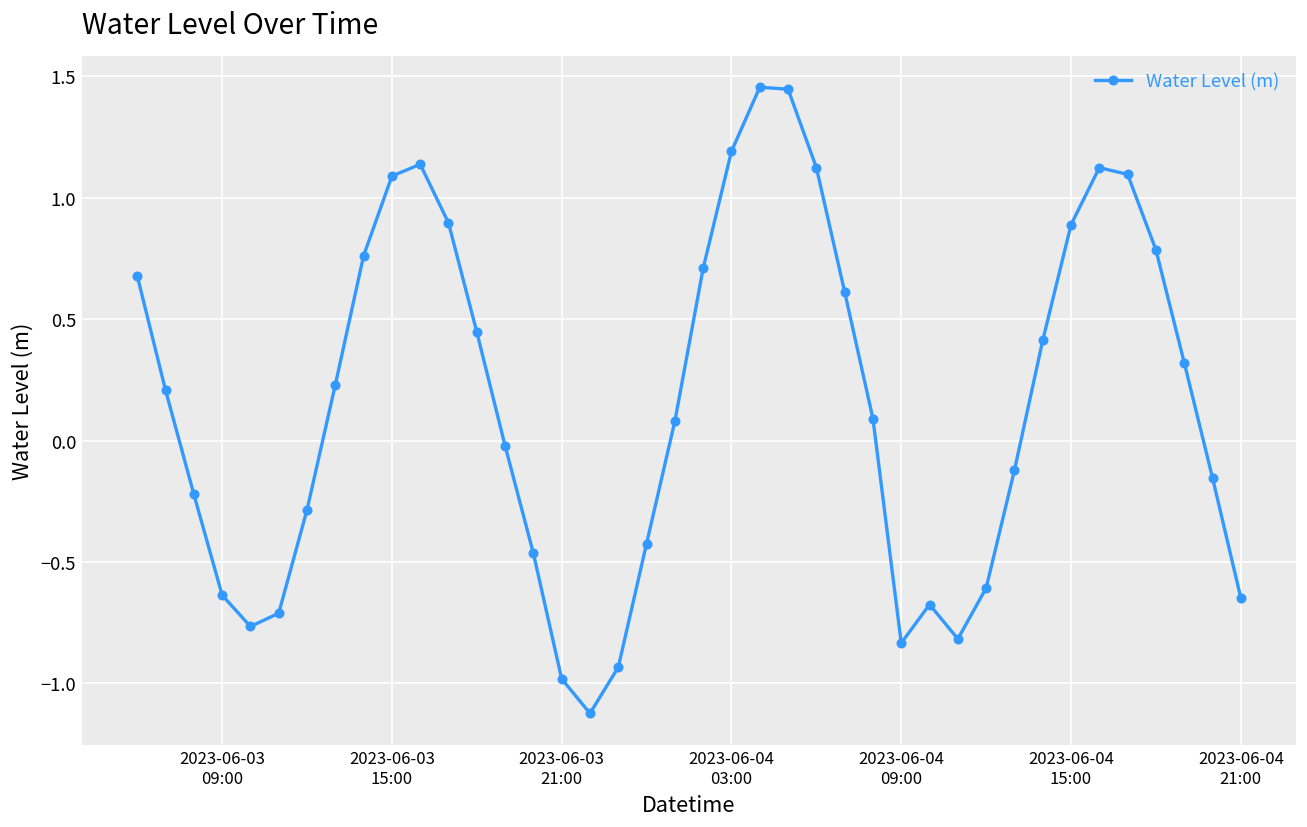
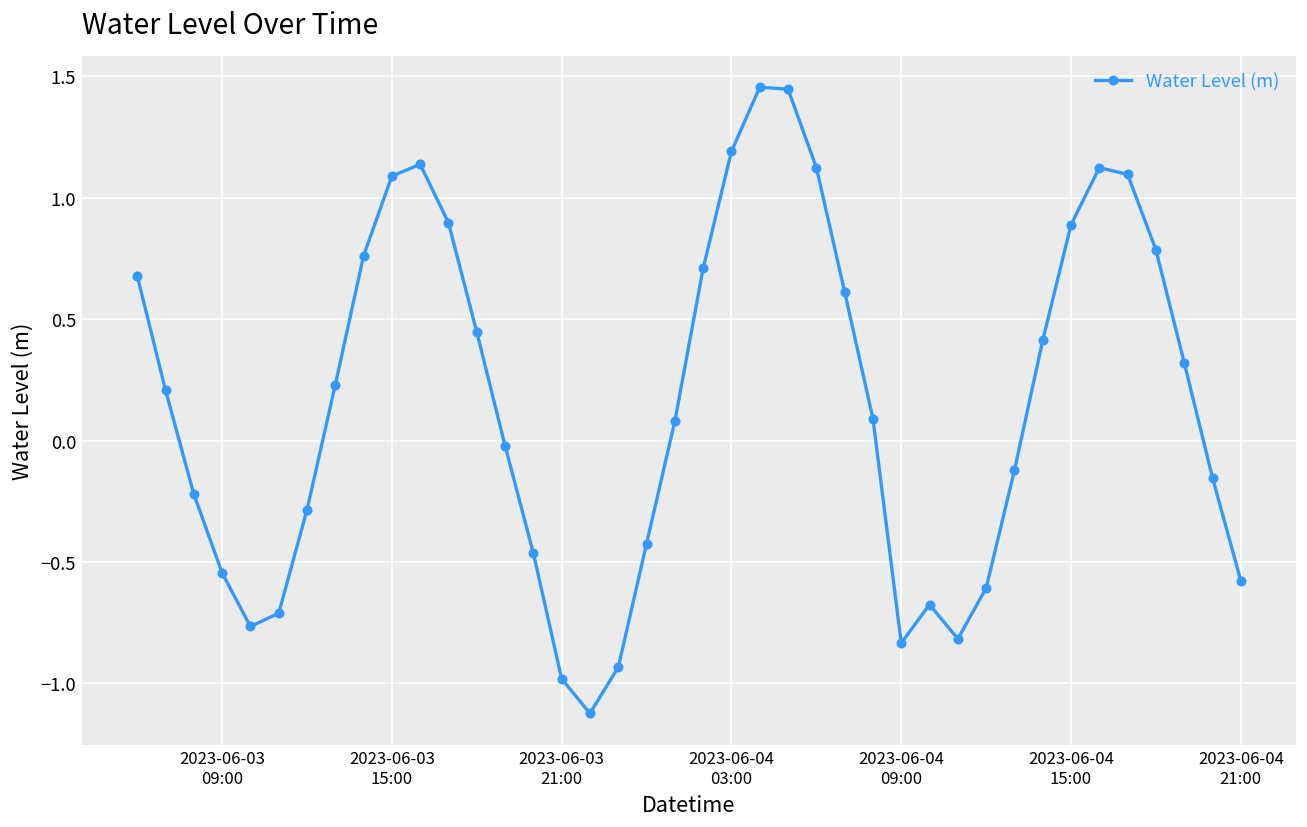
  {
-   "2023-06-03 09:00": -0.64,
+   "2023-06-03 09:00": -0.54,
    "2023-06-03 15:00": 1.09,
    "2023-06-03 21:00": -0.98,
    "2023-06-04 03:00": 1.19,
    "2023-06-04 09:00": -0.83,
    "2023-06-04 15:00": 0.89,
-   "2023-06-04 21:00": -0.65
+   "2023-06-04 21:00": -0.58
  }
